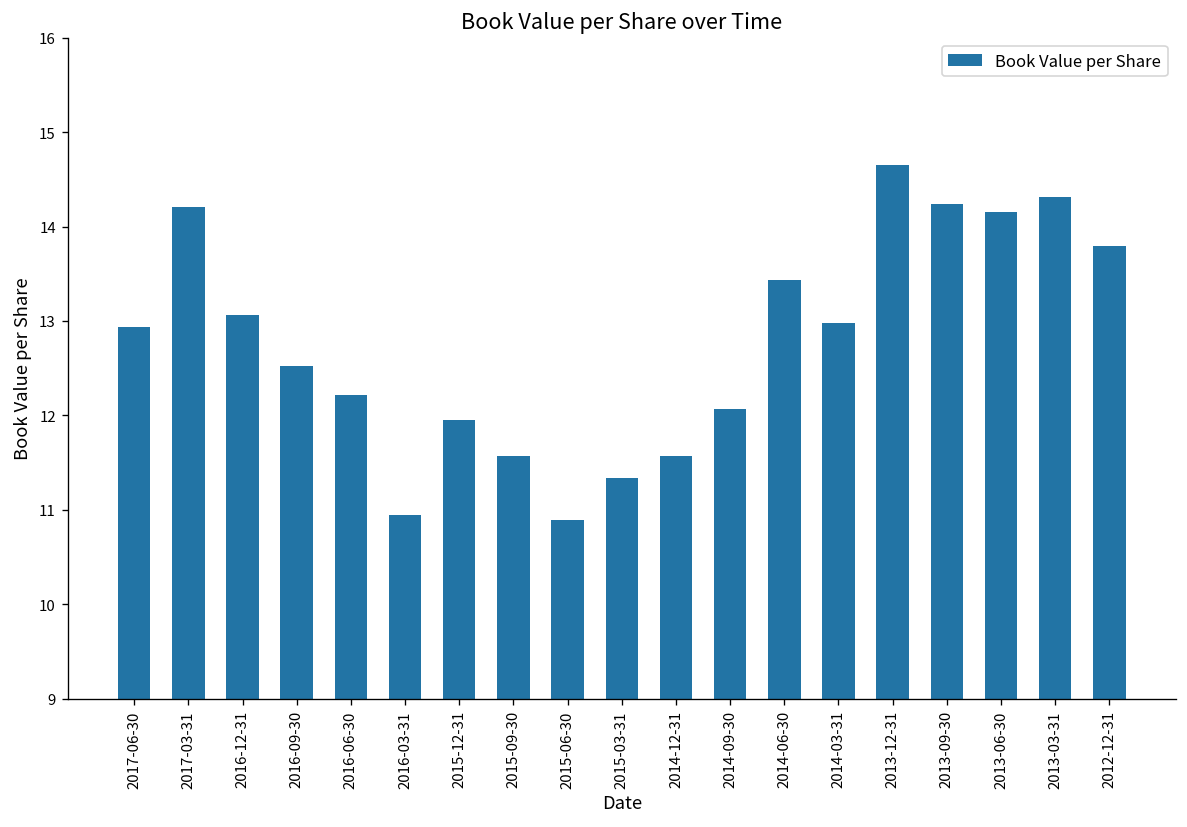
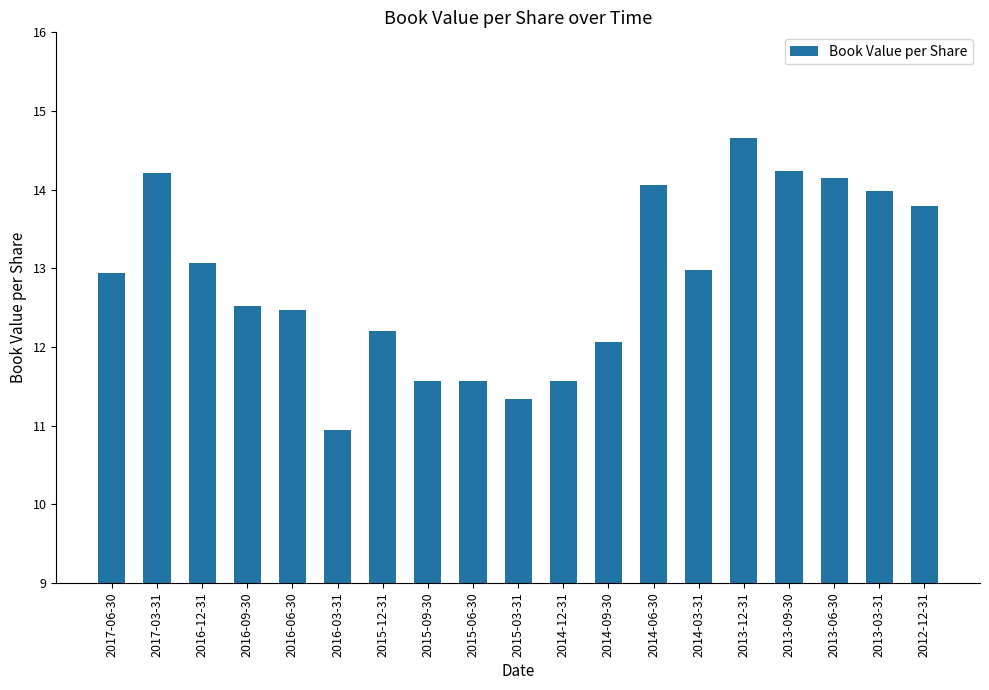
  {
    "2017-06-30": 12.9,
    "2017-03-31": 14.2,
    "2016-12-31": 13.1,
    "2016-09-30": 12.5,
-   "2016-06-30": 12.2,
+   "2016-06-30": 12.5,
    "2016-03-31": 10.9,
-   "2015-12-31": 12.0,
+   "2015-12-31": 12.2,
    "2015-09-30": 11.6,
-   "2015-06-30": 10.9,
+   "2015-06-30": 11.6,
    "2015-03-31": 11.3,
    "2014-12-31": 11.6,
    "2014-09-30": 12.1,
-   "2014-06-30": 13.4,
+   "2014-06-30": 14.1,
    "2014-03-31": 13.0,
    "2013-12-31": 14.7,
    "2013-09-30": 14.2,
    "2013-06-30": 14.2,
-   "2013-03-31": 14.3,
+   "2013-03-31": 14.0,
    "2012-12-31": 13.8
  }
